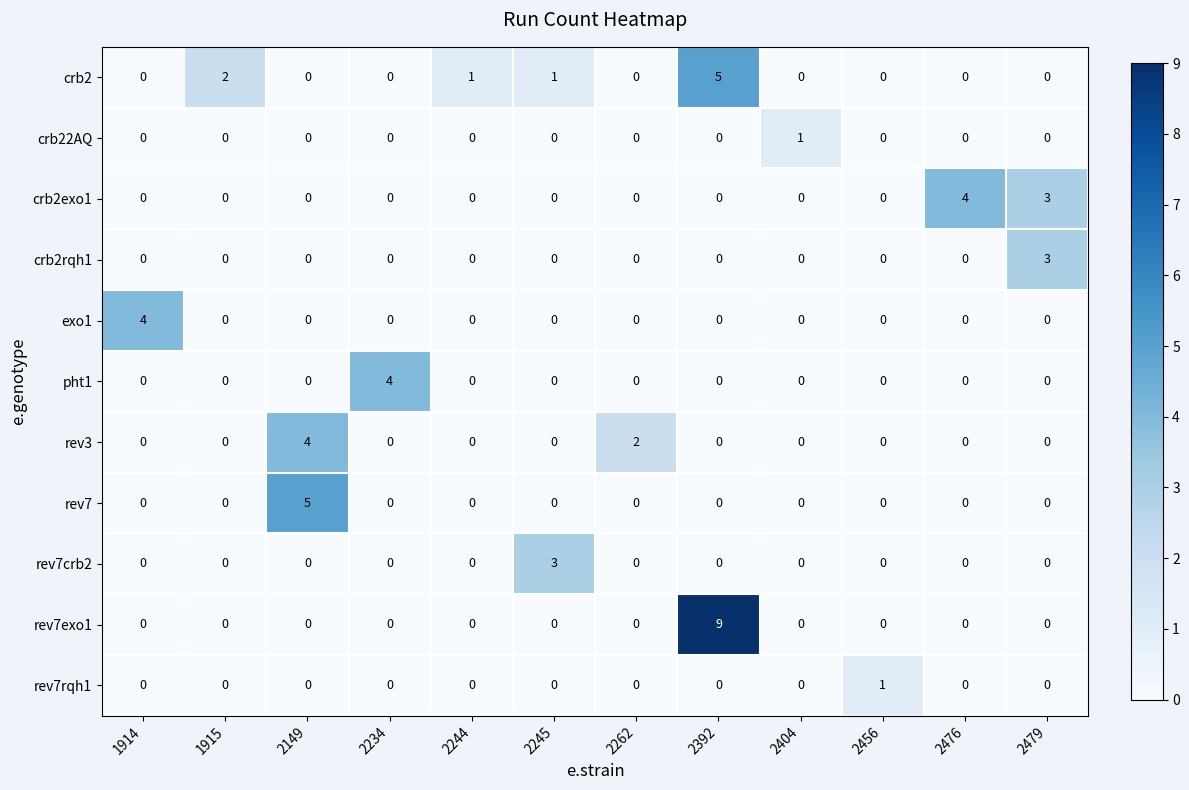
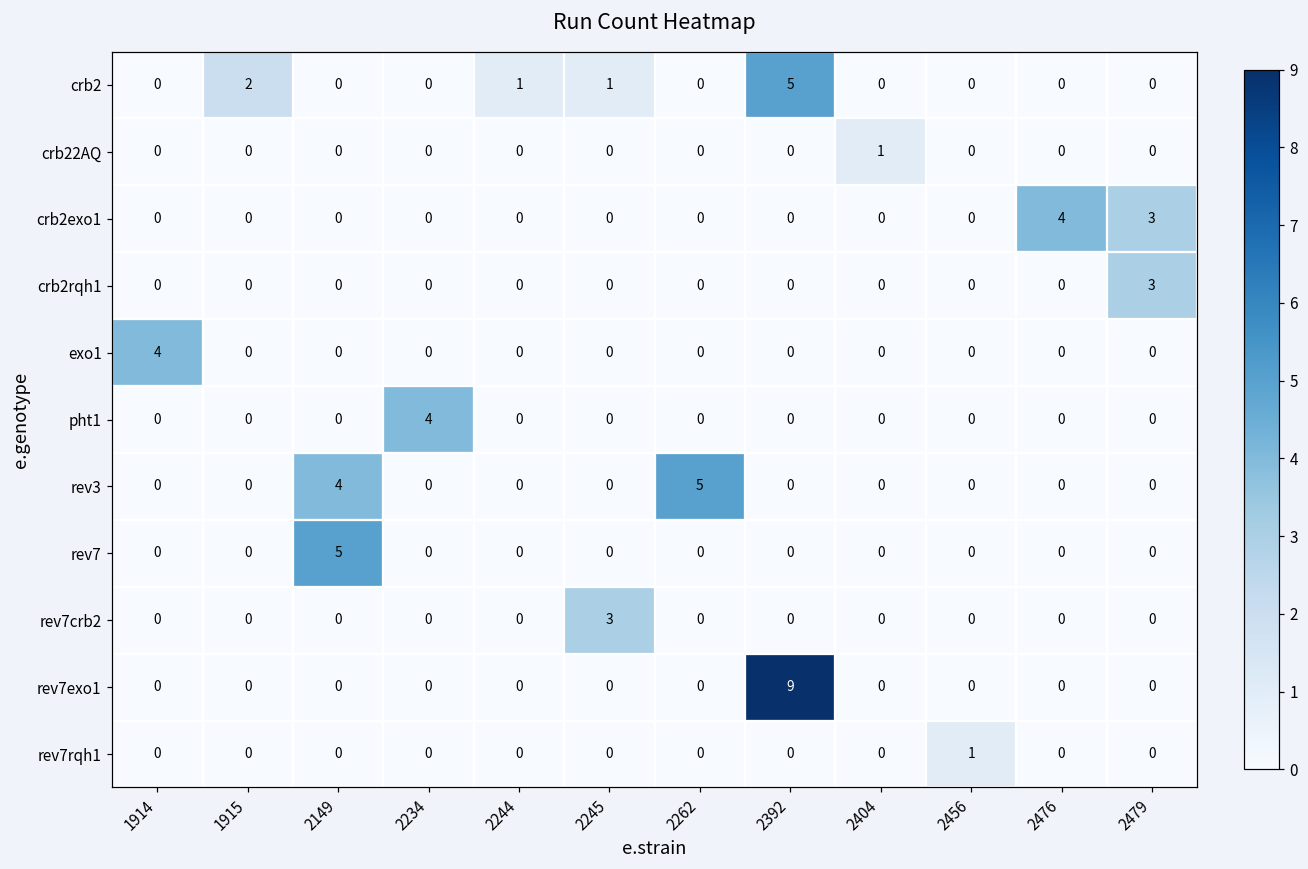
  {
    "crb2": {
      "1914": 0,
      "1915": 2,
      "2149": 0,
      "2234": 0,
      "2244": 1,
      "2245": 1,
      "2262": 0,
      "2392": 5,
      "2404": 0,
      "2456": 0,
      "2476": 0,
      "2479": 0
    },
    "crb22AQ": {
      "1914": 0,
      "1915": 0,
      "2149": 0,
      "2234": 0,
      "2244": 0,
      "2245": 0,
      "2262": 0,
      "2392": 0,
      "2404": 1,
      "2456": 0,
      "2476": 0,
      "2479": 0
    },
    "crb2exo1": {
      "1914": 0,
      "1915": 0,
      "2149": 0,
      "2234": 0,
      "2244": 0,
      "2245": 0,
      "2262": 0,
      "2392": 0,
      "2404": 0,
      "2456": 0,
      "2476": 4,
      "2479": 3
    },
    "crb2rqh1": {
      "1914": 0,
      "1915": 0,
      "2149": 0,
      "2234": 0,
      "2244": 0,
      "2245": 0,
      "2262": 0,
      "2392": 0,
      "2404": 0,
      "2456": 0,
      "2476": 0,
      "2479": 3
    },
    "exo1": {
      "1914": 4,
      "1915": 0,
      "2149": 0,
      "2234": 0,
      "2244": 0,
      "2245": 0,
      "2262": 0,
      "2392": 0,
      "2404": 0,
      "2456": 0,
      "2476": 0,
      "2479": 0
    },
    "pht1": {
      "1914": 0,
      "1915": 0,
      "2149": 0,
      "2234": 4,
      "2244": 0,
      "2245": 0,
      "2262": 0,
      "2392": 0,
      "2404": 0,
      "2456": 0,
      "2476": 0,
      "2479": 0
    },
    "rev3": {
      "1914": 0,
      "1915": 0,
      "2149": 4,
      "2234": 0,
      "2244": 0,
      "2245": 0,
-     "2262": 2,
+     "2262": 5,
      "2392": 0,
      "2404": 0,
      "2456": 0,
      "2476": 0,
      "2479": 0
    },
    "rev7": {
      "1914": 0,
      "1915": 0,
      "2149": 5,
      "2234": 0,
      "2244": 0,
      "2245": 0,
      "2262": 0,
      "2392": 0,
      "2404": 0,
      "2456": 0,
      "2476": 0,
      "2479": 0
    },
    "rev7crb2": {
      "1914": 0,
      "1915": 0,
      "2149": 0,
      "2234": 0,
      "2244": 0,
      "2245": 3,
      "2262": 0,
      "2392": 0,
      "2404": 0,
      "2456": 0,
      "2476": 0,
      "2479": 0
    },
    "rev7exo1": {
      "1914": 0,
      "1915": 0,
      "2149": 0,
      "2234": 0,
      "2244": 0,
      "2245": 0,
      "2262": 0,
      "2392": 9,
      "2404": 0,
      "2456": 0,
      "2476": 0,
      "2479": 0
    },
    "rev7rqh1": {
      "1914": 0,
      "1915": 0,
      "2149": 0,
      "2234": 0,
      "2244": 0,
      "2245": 0,
      "2262": 0,
      "2392": 0,
      "2404": 0,
      "2456": 1,
      "2476": 0,
      "2479": 0
    }
  }
